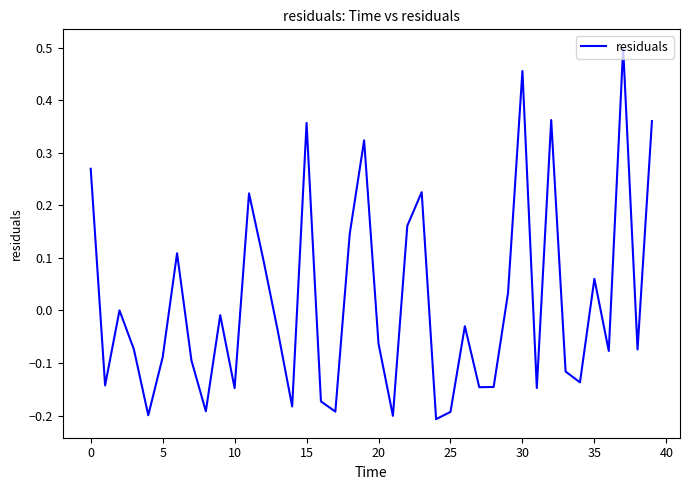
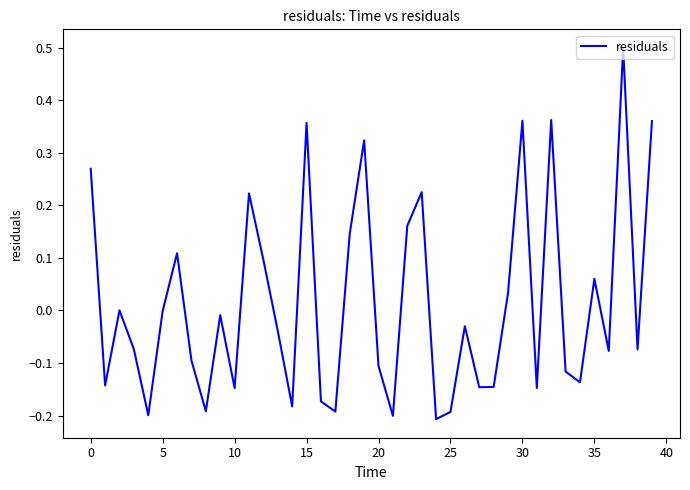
  {
    "0": 0.27,
-   "5": -0.09,
+   "5": 0.00,
    "10": -0.15,
    "15": 0.36,
-   "20": -0.06,
+   "20": -0.11,
    "25": -0.19,
-   "30": 0.46,
+   "30": 0.36,
    "35": 0.06
  }
